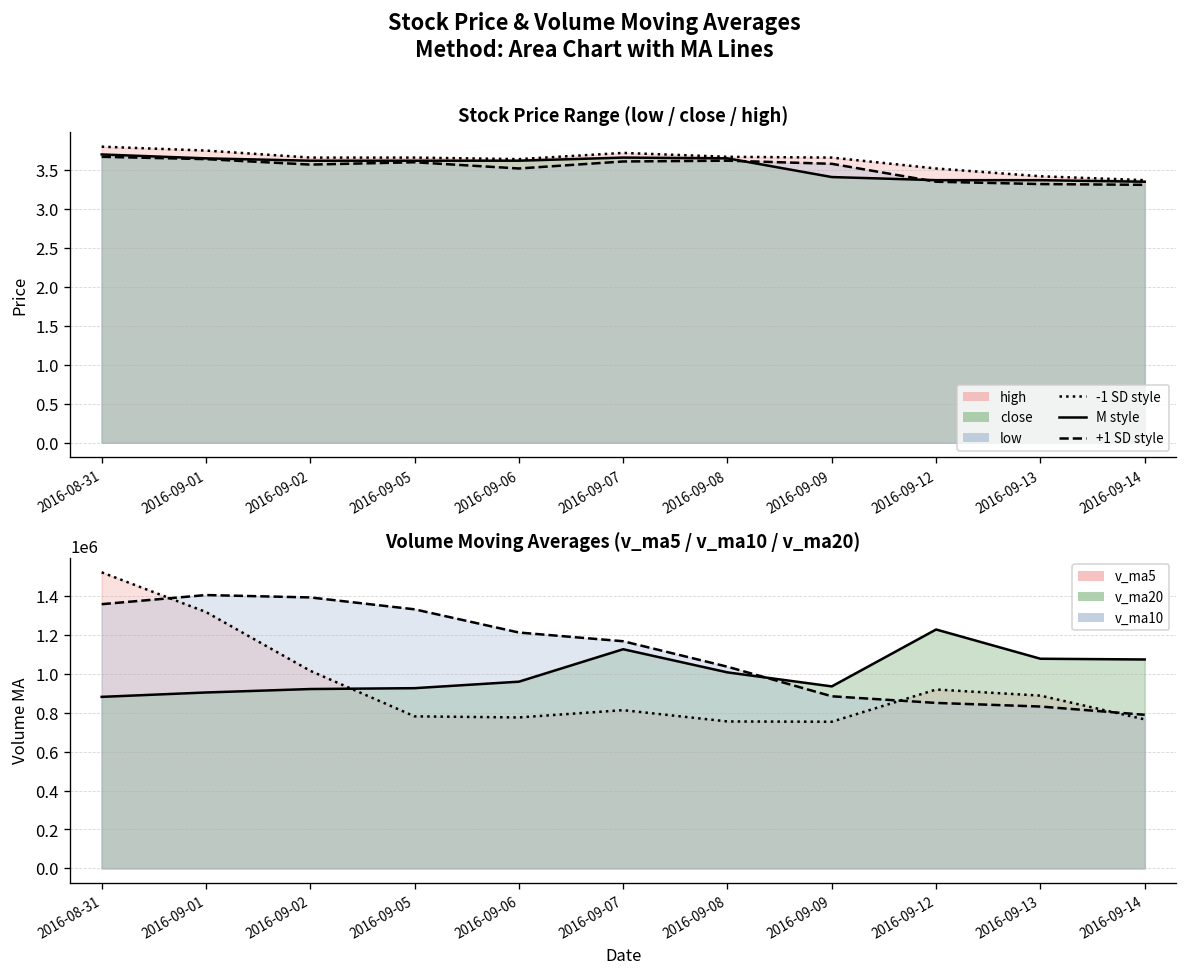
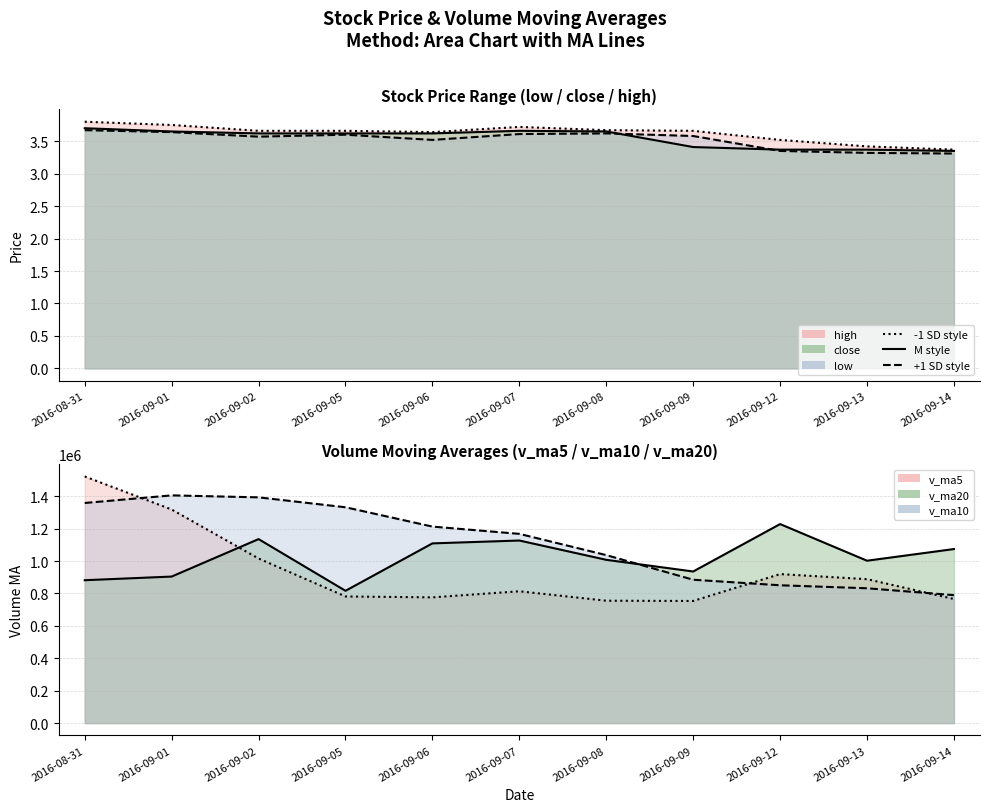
  {
    "Stock Price Range (low / close / high)": {
      "close": {
        "2016-09-02": 3.6,
        "2016-09-07": 3.7,
        "2016-09-09": 3.4,
        "2016-09-13": 3.4
      }
    },
    "Volume Moving Averages (v_ma5 / v_ma10 / v_ma20)": {
      "v_ma20": {
        "2016-08-31": 880000,
        "2016-09-01": 900000,
-       "2016-09-02": 920000,
-       "2016-09-05": 930000,
-       "2016-09-06": 960000,
+       "2016-09-02": 1140000,
+       "2016-09-05": 820000,
+       "2016-09-06": 1110000,
        "2016-09-07": 1130000,
        "2016-09-08": 1010000,
        "2016-09-09": 940000,
        "2016-09-12": 1230000,
-       "2016-09-13": 1080000,
+       "2016-09-13": 1000000,
        "2016-09-14": 1070000
      }
    }
  }
